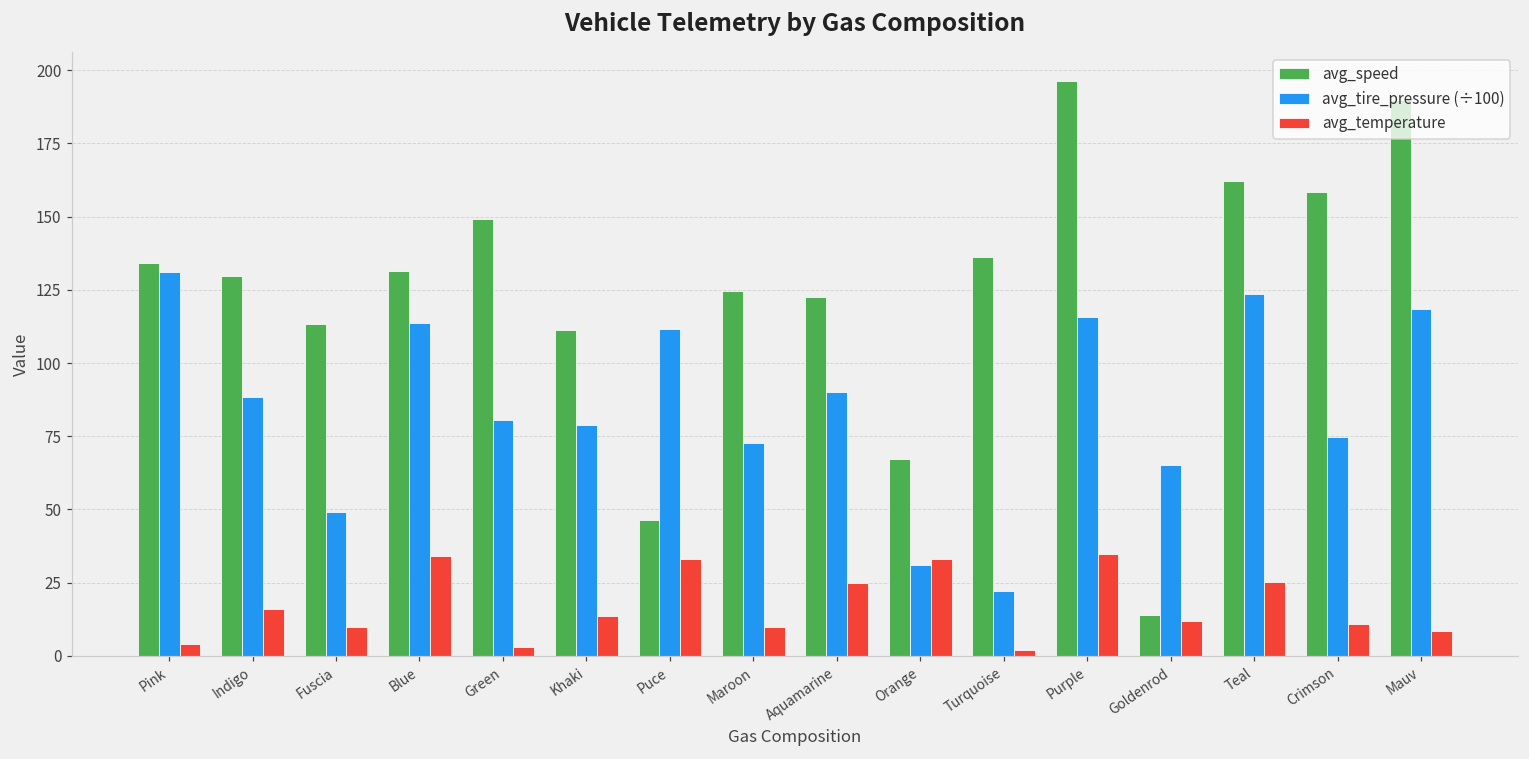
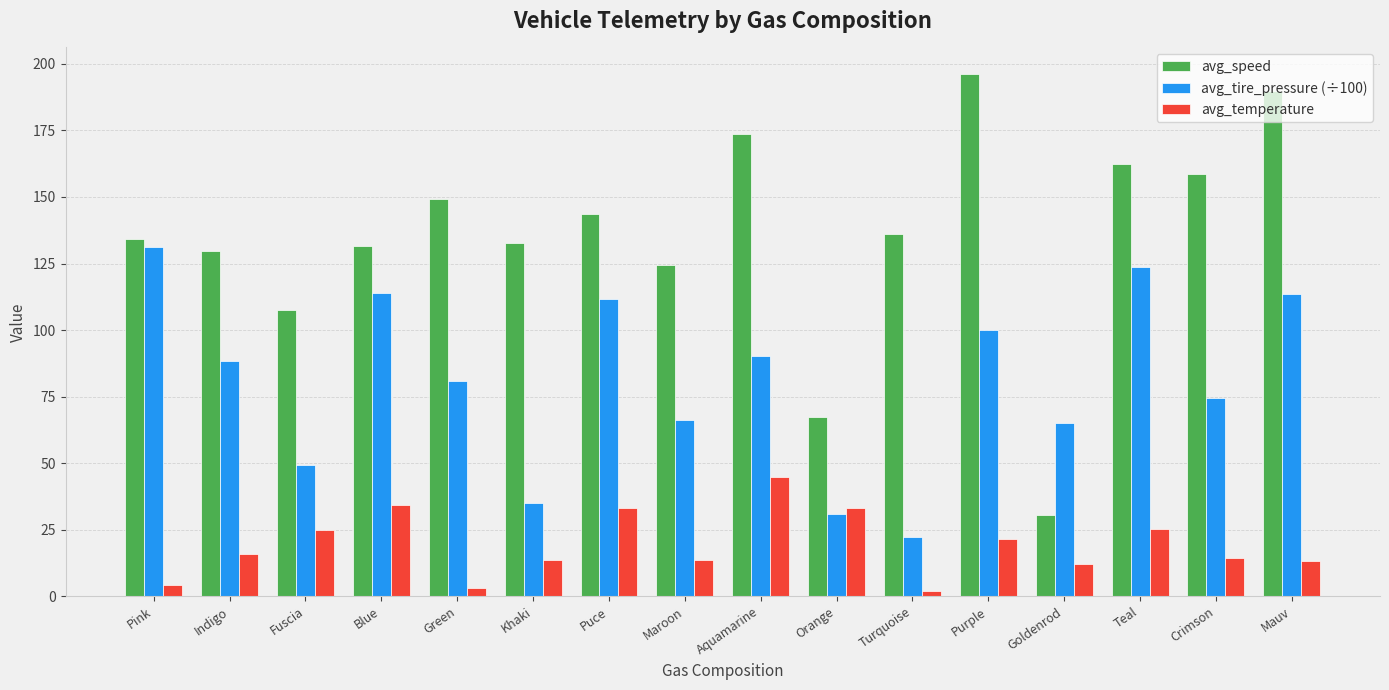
  {
    "avg_speed": {
      "Pink": 134,
      "Indigo": 130,
-     "Fuscia": 113,
+     "Fuscia": 108,
      "Blue": 131,
      "Green": 149,
-     "Khaki": 111,
-     "Puce": 46,
+     "Khaki": 133,
+     "Puce": 144,
      "Maroon": 125,
-     "Aquamarine": 122,
+     "Aquamarine": 174,
      "Orange": 67,
      "Turquoise": 136,
      "Purple": 196,
-     "Goldenrod": 14,
+     "Goldenrod": 31,
      "Teal": 162,
      "Crimson": 159
    },
    "avg_tire_pressure (÷100)": {
      "Pink": 131,
      "Indigo": 88,
      "Fuscia": 49,
      "Blue": 114,
      "Green": 81,
-     "Khaki": 79,
+     "Khaki": 35,
      "Puce": 112,
-     "Maroon": 73,
+     "Maroon": 66,
      "Aquamarine": 90,
      "Orange": 31,
      "Turquoise": 22,
-     "Purple": 116,
+     "Purple": 100,
      "Goldenrod": 65,
      "Teal": 124,
      "Crimson": 75,
-     "Mauv": 118
+     "Mauv": 113
    },
    "avg_temperature": {
      "Pink": 4,
      "Indigo": 16,
-     "Fuscia": 10,
+     "Fuscia": 25,
      "Blue": 34,
      "Green": 3,
      "Khaki": 14,
      "Puce": 33,
-     "Maroon": 10,
-     "Aquamarine": 25,
+     "Maroon": 14,
+     "Aquamarine": 45,
      "Orange": 33,
      "Turquoise": 2,
-     "Purple": 35,
+     "Purple": 22,
      "Goldenrod": 12,
      "Teal": 25,
-     "Crimson": 11,
-     "Mauv": 8
+     "Crimson": 14,
+     "Mauv": 13
    }
  }
